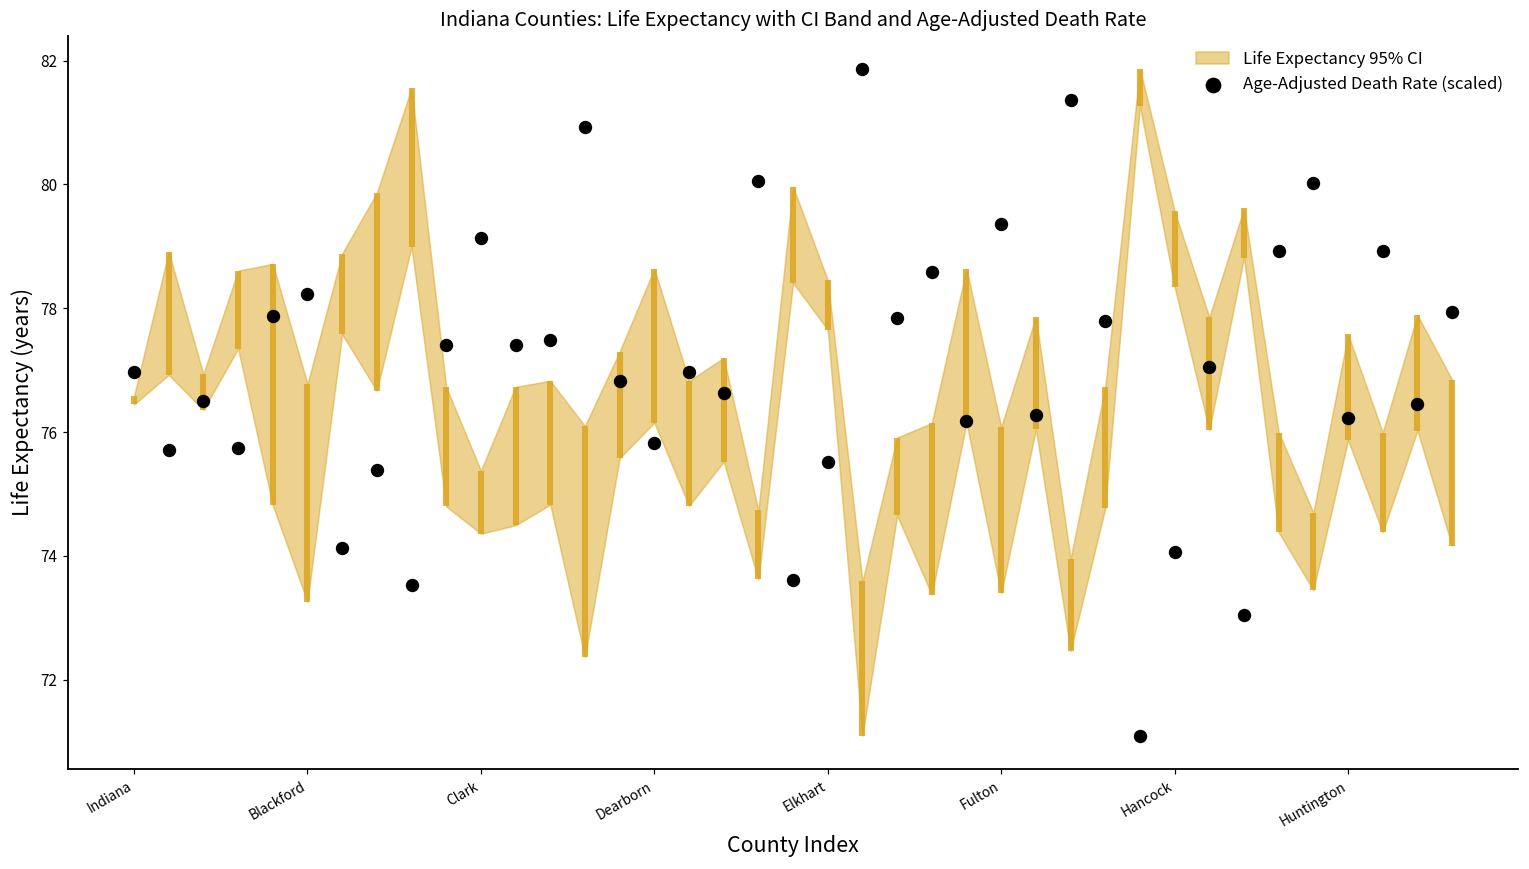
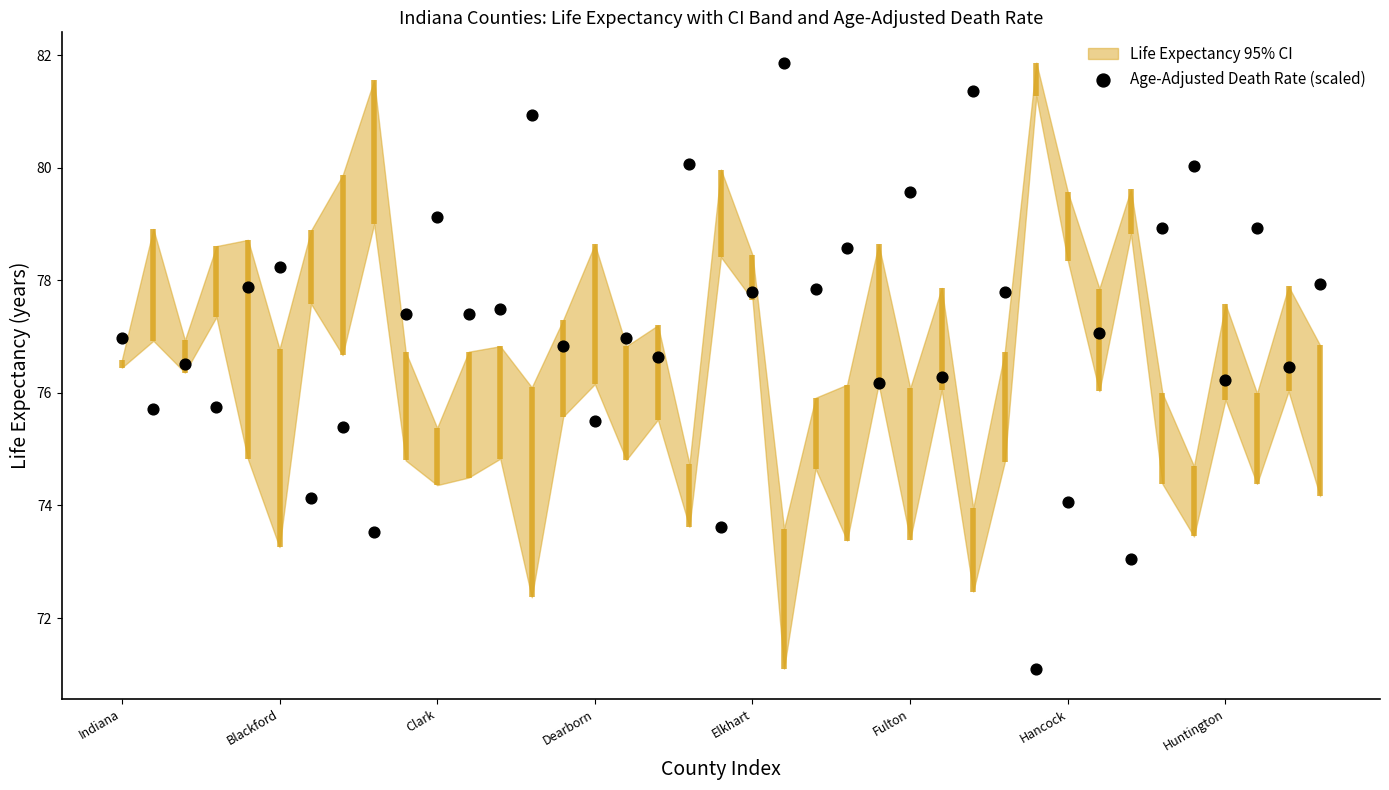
  {
    "Age-Adjusted Death Rate (scaled)": {
-     "Dearborn": 75.8,
-     "Elkhart": 75.5,
-     "Fulton": 79.4
+     "Dearborn": 75.5,
+     "Elkhart": 77.8,
+     "Fulton": 79.6
    }
  }
